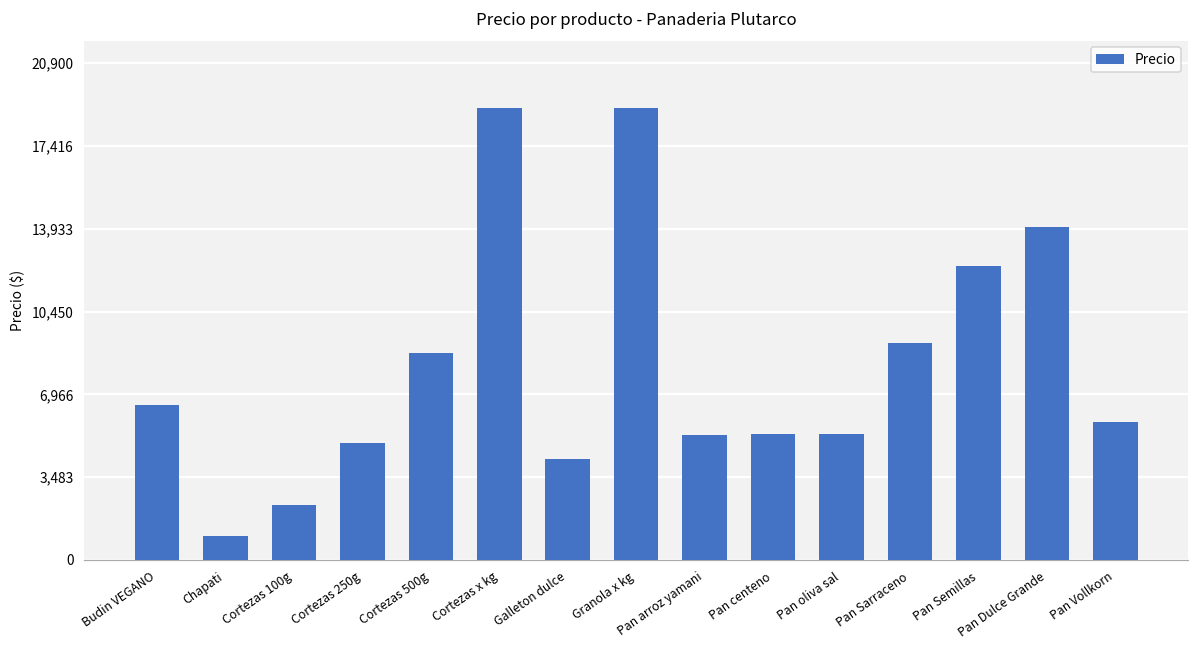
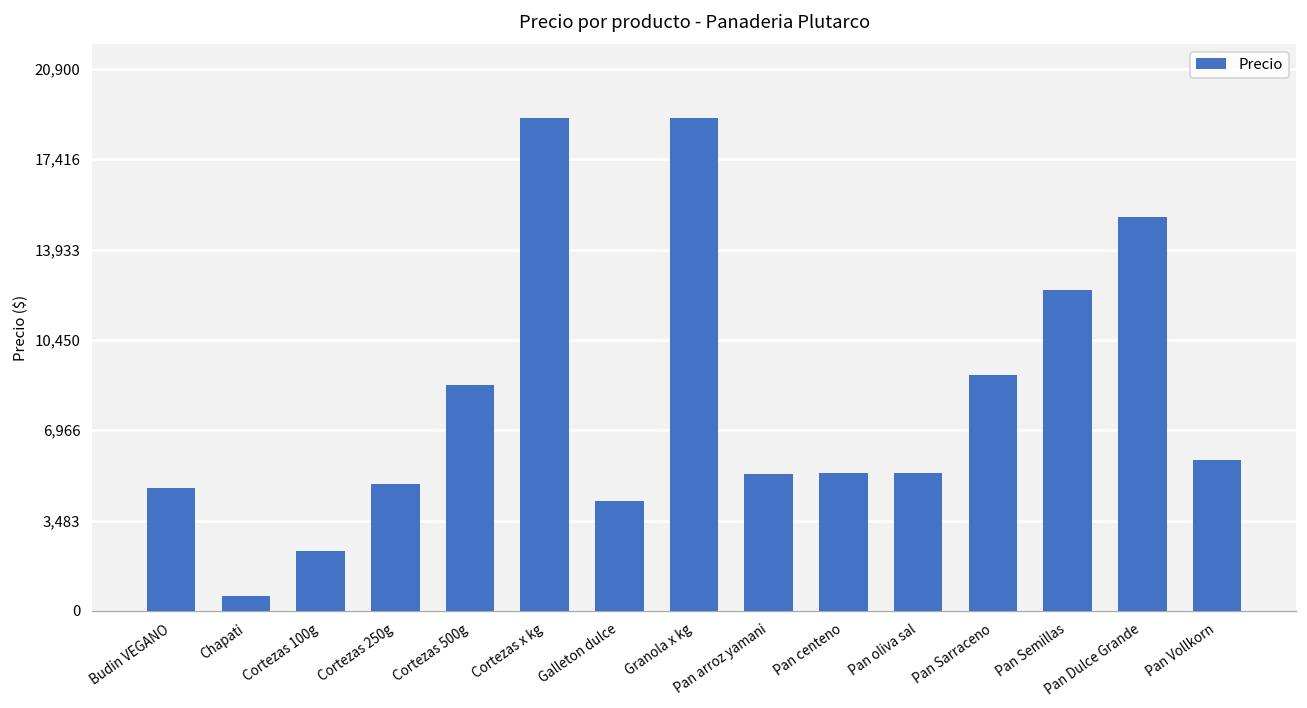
  {
-   "Budin VEGANO": "6,500",
-   "Chapati": "1,000",
+   "Budin VEGANO": "4,700",
+   "Chapati": "600",
    "Cortezas 100g": "2,300",
    "Cortezas 250g": "4,900",
    "Cortezas 500g": "8,700",
    "Cortezas x kg": "19,000",
    "Galleton dulce": "4,200",
    "Granola x kg": "19,000",
    "Pan arroz yamani": "5,300",
    "Pan centeno": "5,300",
    "Pan oliva sal": "5,300",
    "Pan Sarraceno": "9,100",
    "Pan Semillas": "12,400",
-   "Pan Dulce Grande": "14,000",
+   "Pan Dulce Grande": "15,200",
    "Pan Vollkorn": "5,800"
  }
